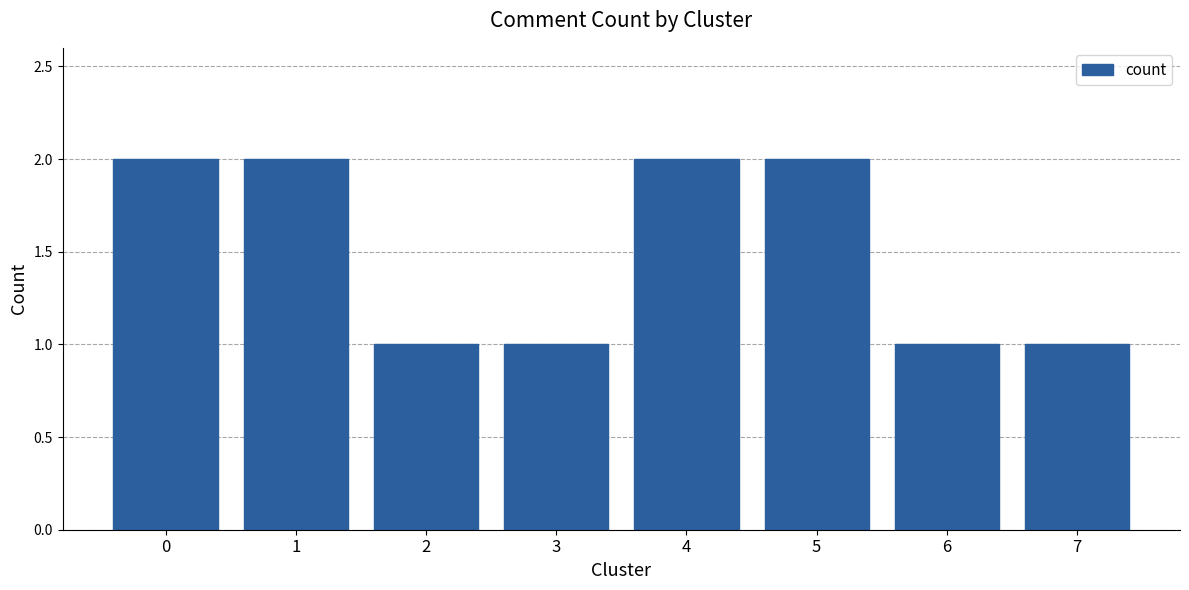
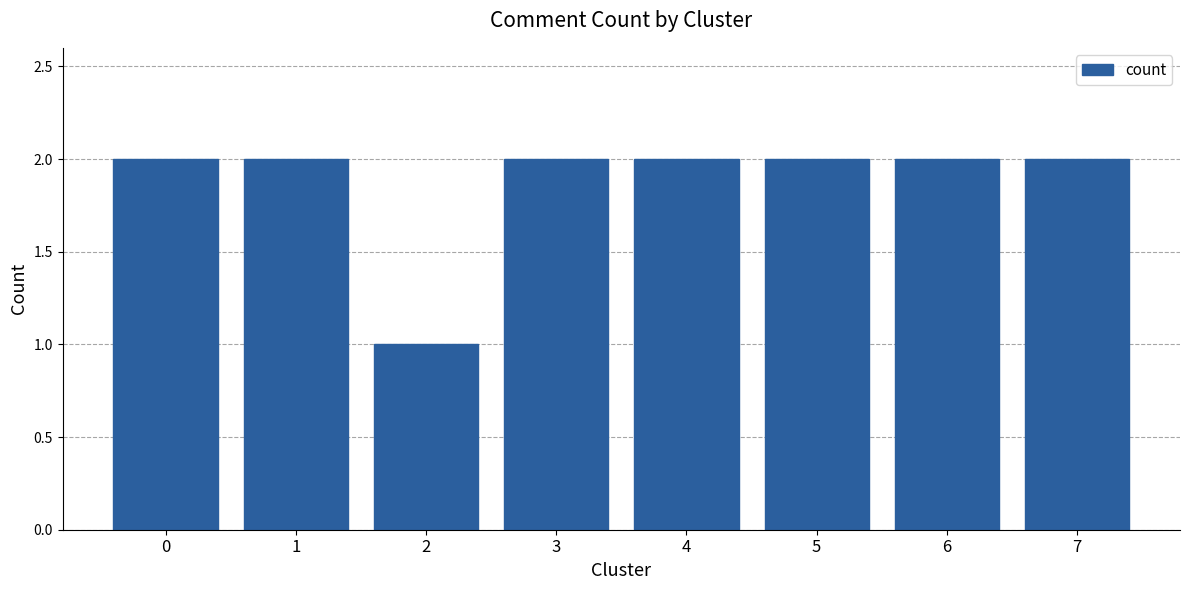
  {
    "0": 2,
    "1": 2,
    "2": 1,
-   "3": 1,
+   "3": 2,
    "4": 2,
    "5": 2,
-   "6": 1,
-   "7": 1
+   "6": 2,
+   "7": 2
  }
